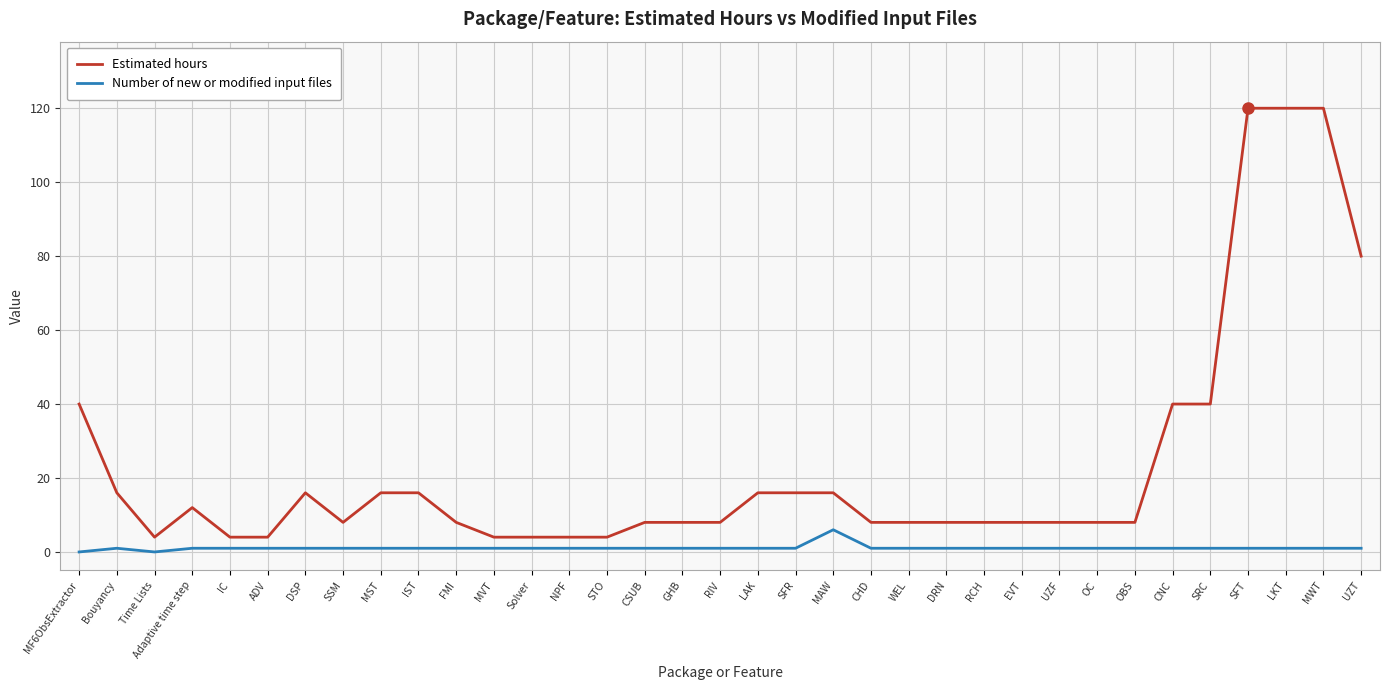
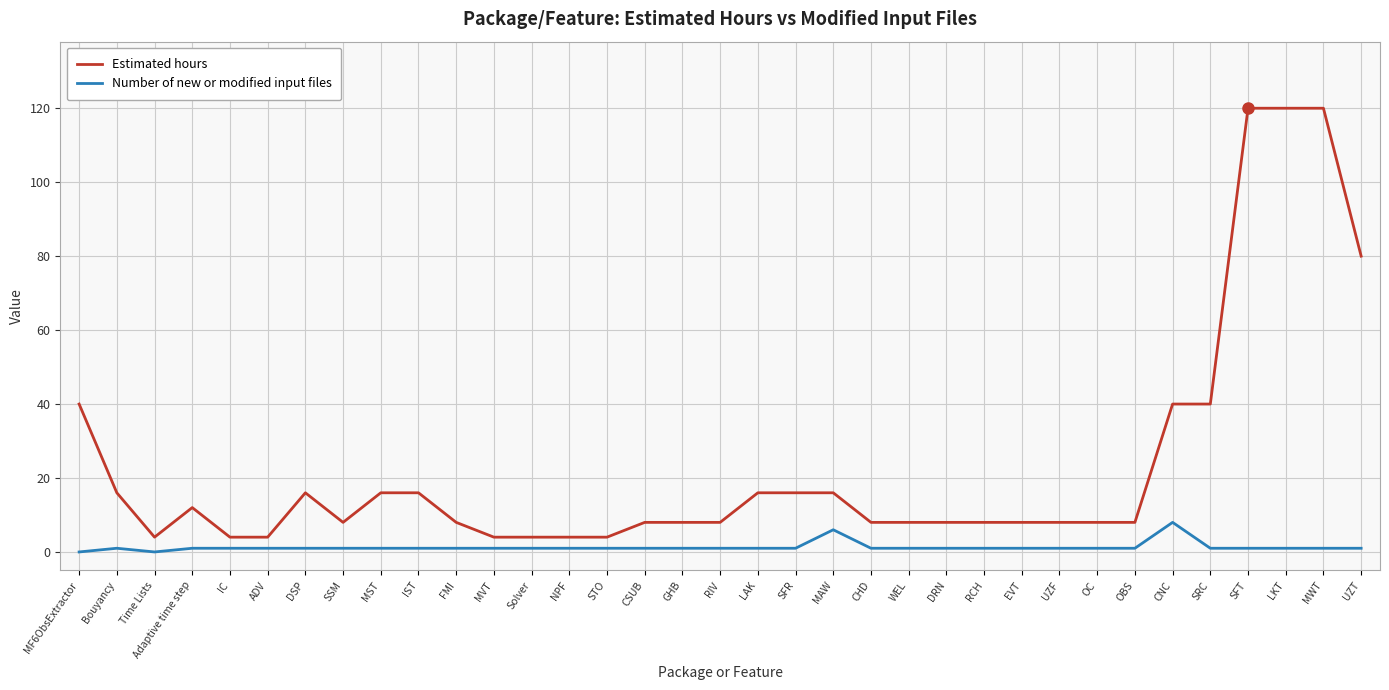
  {
    "Number of new or modified input files": {
      "MF6ObsExtractor": 0,
      "Bouyancy": 1,
      "Time Lists": 0,
      "Adaptive time step": 1,
      "IC": 1,
      "ADV": 1,
      "DSP": 1,
      "SSM": 1,
      "MST": 1,
      "IST": 1,
      "FMI": 1,
      "MVT": 1,
      "Solver": 1,
      "NPF": 1,
      "STO": 1,
      "CSUB": 1,
      "GHB": 1,
      "RIV": 1,
      "LAK": 1,
      "SFR": 1,
      "MAW": 6,
      "CHD": 1,
      "WEL": 1,
      "DRN": 1,
      "RCH": 1,
      "EVT": 1,
      "UZF": 1,
      "OC": 1,
      "OBS": 1,
-     "CNC": 1,
+     "CNC": 8,
      "SRC": 1,
      "SFT": 1,
      "LKT": 1,
      "MWT": 1,
      "UZT": 1
    }
  }
